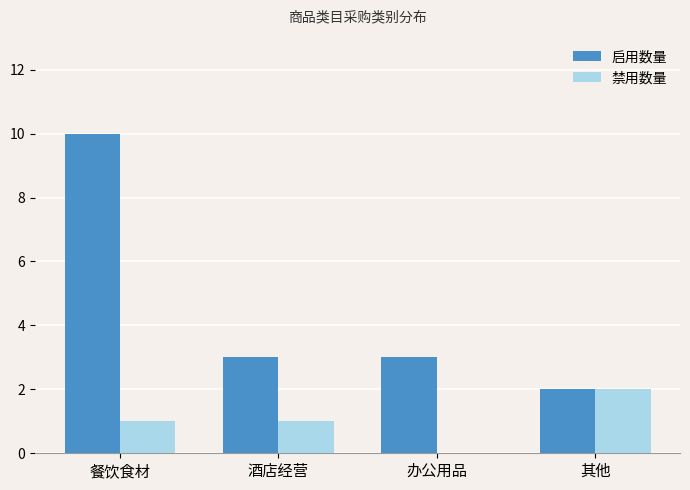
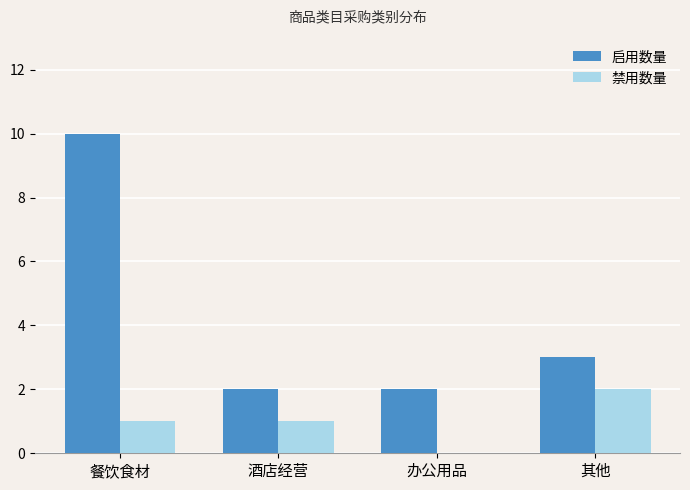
  {
    "启用数量": {
      "餐饮食材": 10,
-     "酒店经营": 3,
-     "办公用品": 3,
-     "其他": 2
+     "酒店经营": 2,
+     "办公用品": 2,
+     "其他": 3
    },
    "禁用数量": {
      "餐饮食材": 1,
      "酒店经营": 1,
      "办公用品": 0,
      "其他": 2
    }
  }
